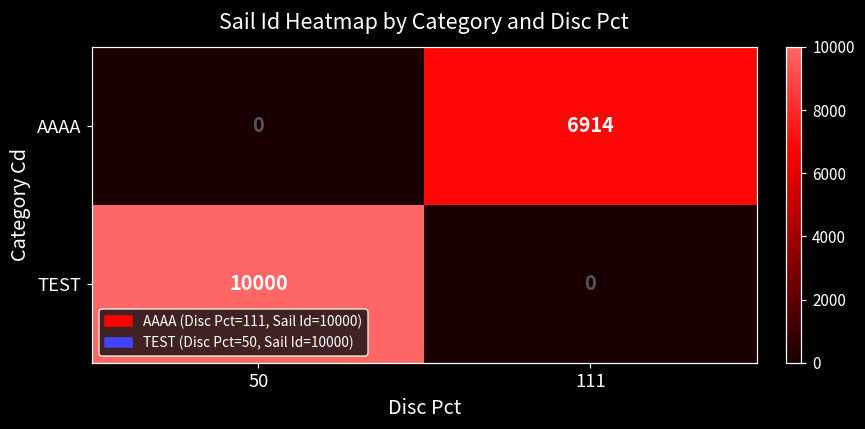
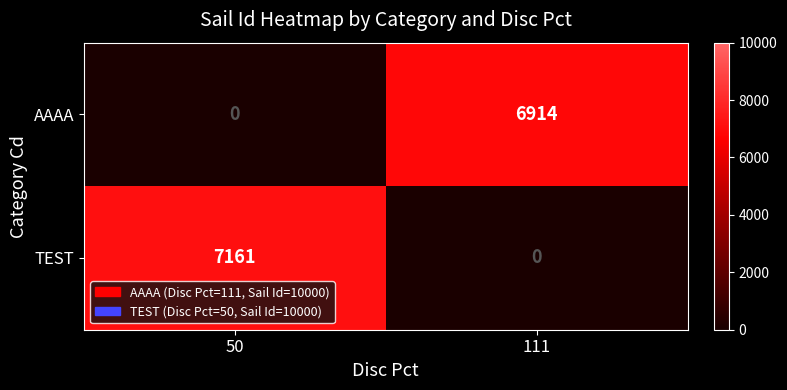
  {
    "AAAA": {
      "50": 0,
      "111": 6914
    },
    "TEST": {
-     "50": 10000,
+     "50": 7161,
      "111": 0
    }
  }
